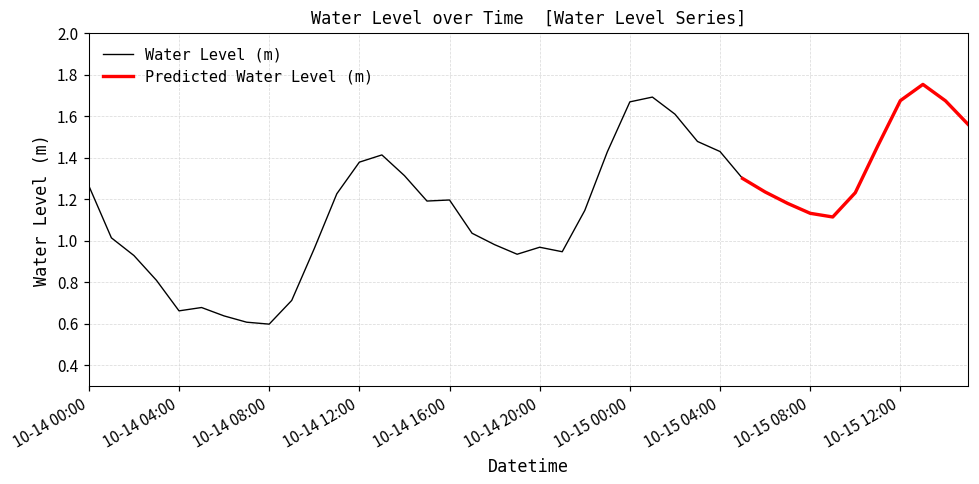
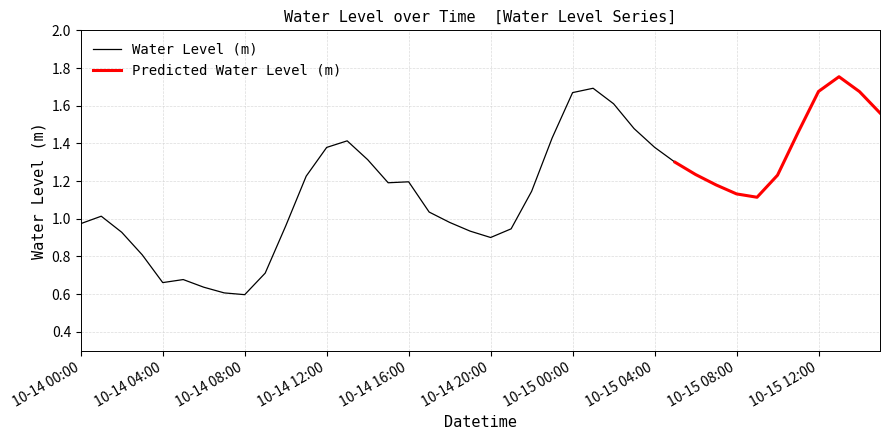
  {
    "Water Level (m)": {
-     "10-14 00:00": 1.26,
+     "10-14 00:00": 0.97,
      "10-14 04:00": 0.66,
      "10-14 08:00": 0.60,
      "10-14 12:00": 1.38,
      "10-14 16:00": 1.20,
-     "10-14 20:00": 0.97,
+     "10-14 20:00": 0.90,
      "10-15 00:00": 1.67,
-     "10-15 04:00": 1.43
+     "10-15 04:00": 1.38
    },
    "Predicted Water Level (m)": {
      "10-15 08:00": 1.13,
      "10-15 12:00": 1.68
    }
  }
